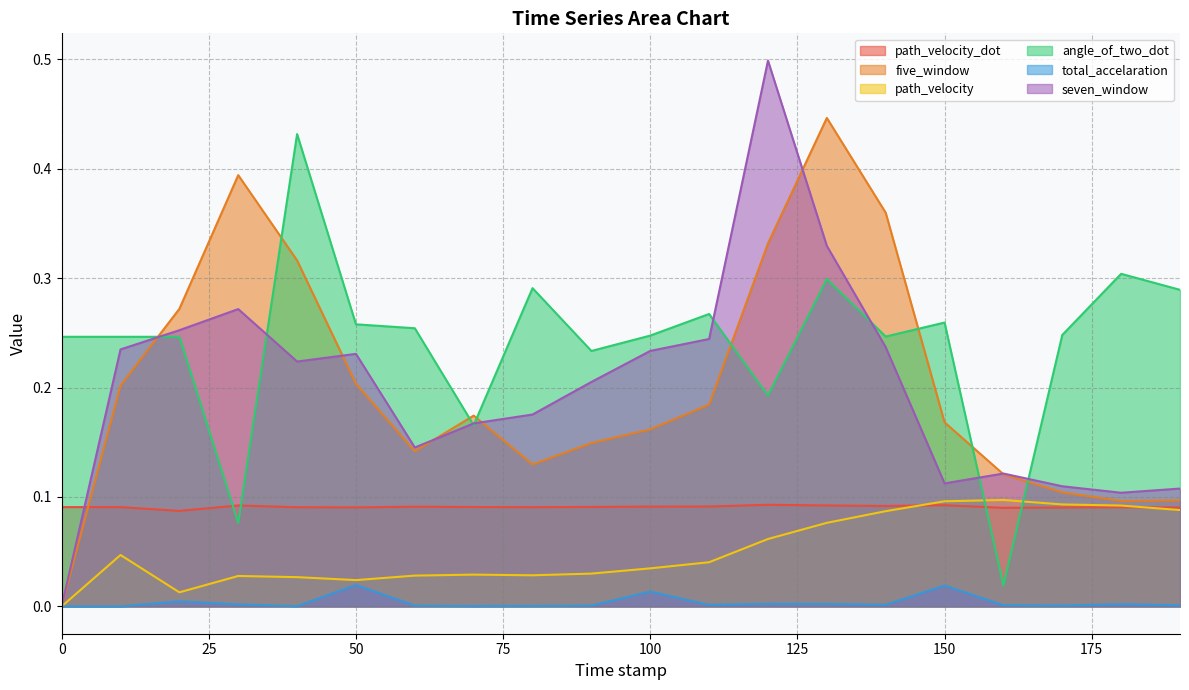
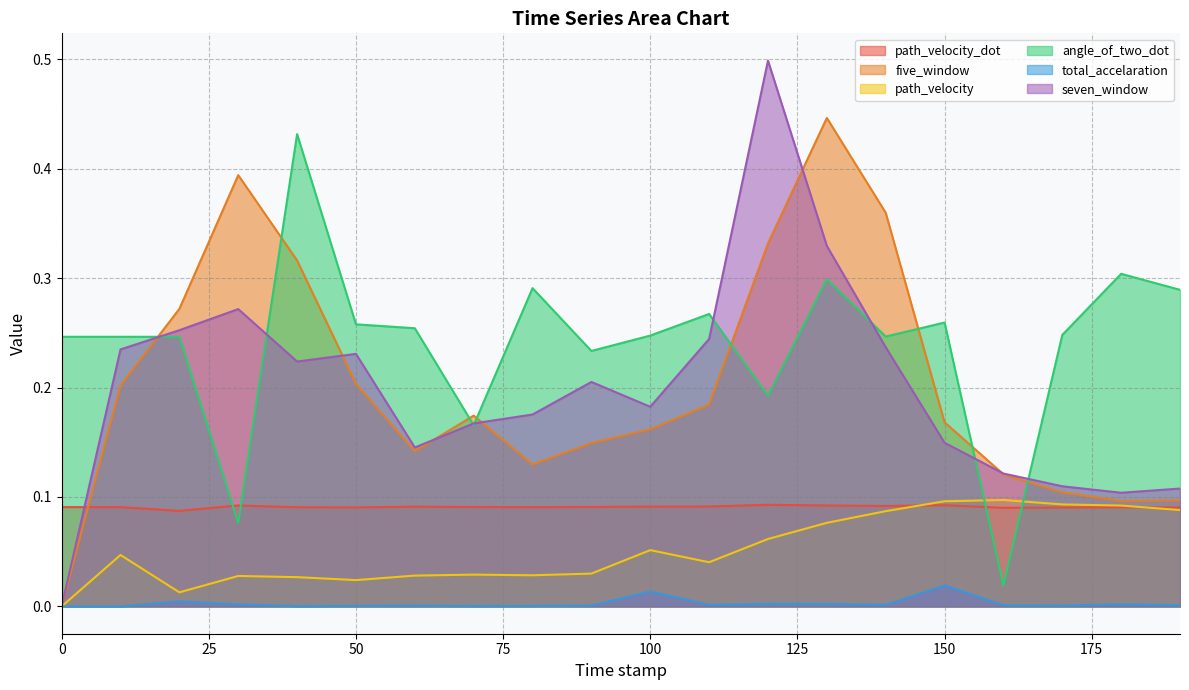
  {
    "path_velocity": {
      "50": 0.024,
-     "100": 0.035,
+     "100": 0.051,
      "150": 0.096
    },
    "angle_of_two_dot": {
      "0": 0.246,
      "50": 0.258,
      "100": 0.247,
      "150": 0.259
    },
    "total_accelaration": {
-     "50": 0.020,
+     "50": 0.001,
      "100": 0.014,
      "150": 0.019
    },
    "seven_window": {
      "50": 0.231,
-     "100": 0.233,
-     "150": 0.112
+     "100": 0.182,
+     "150": 0.150
    }
  }
